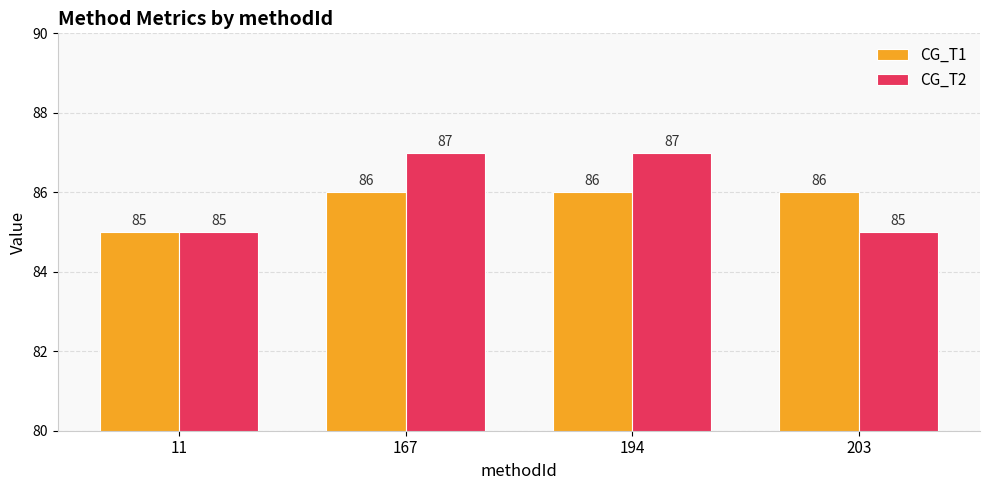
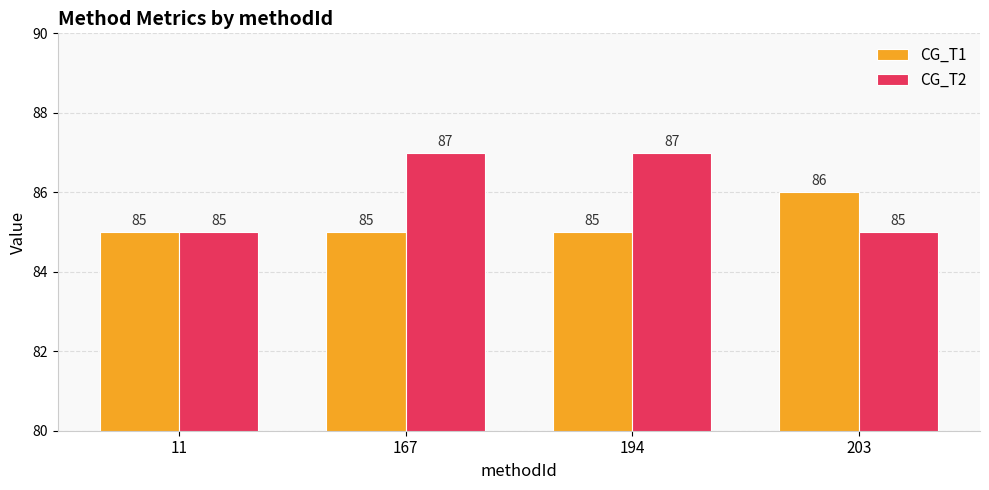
  {
    "CG_T1": {
      "11": 85,
-     "167": 86,
-     "194": 86,
+     "167": 85,
+     "194": 85,
      "203": 86
    },
    "CG_T2": {
      "11": 85,
      "167": 87,
      "194": 87,
      "203": 85
    }
  }
